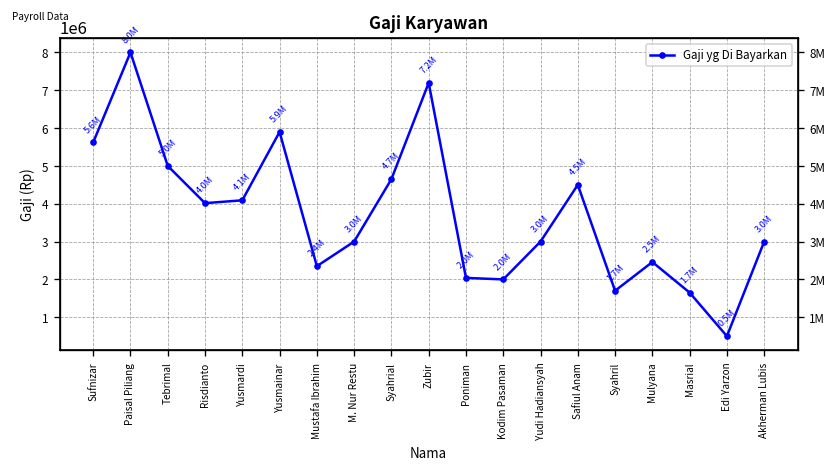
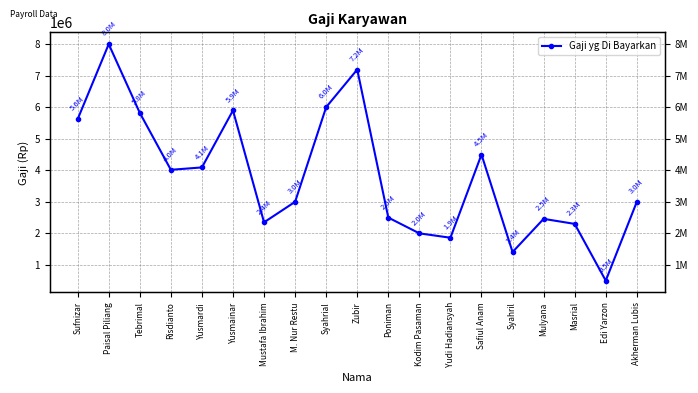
  {
    "Sufnizar": "5.6M",
    "Paisal Piliang": "8.0M",
-   "Tebrimal": "5.0M",
+   "Tebrimal": "5.8M",
    "Risdianto": "4.0M",
    "Yusmardi": "4.1M",
    "Yusmainar": "5.9M",
    "Mustafa Ibrahim": "2.4M",
    "M. Nur Restu": "3.0M",
-   "Syahrial": "4.7M",
+   "Syahrial": "6.0M",
    "Zubir": "7.2M",
-   "Poniman": "2.0M",
+   "Poniman": "2.5M",
    "Kodim Pasaman": "2.0M",
-   "Yudi Hadiansyah": "3.0M",
+   "Yudi Hadiansyah": "1.9M",
    "Safiul Anam": "4.5M",
-   "Syahril": "1.7M",
+   "Syahril": "1.4M",
    "Mulyana": "2.5M",
-   "Masrial": "1.7M",
+   "Masrial": "2.3M",
    "Edi Yarzon": "0.5M",
    "Akherman Lubis": "3.0M"
  }
